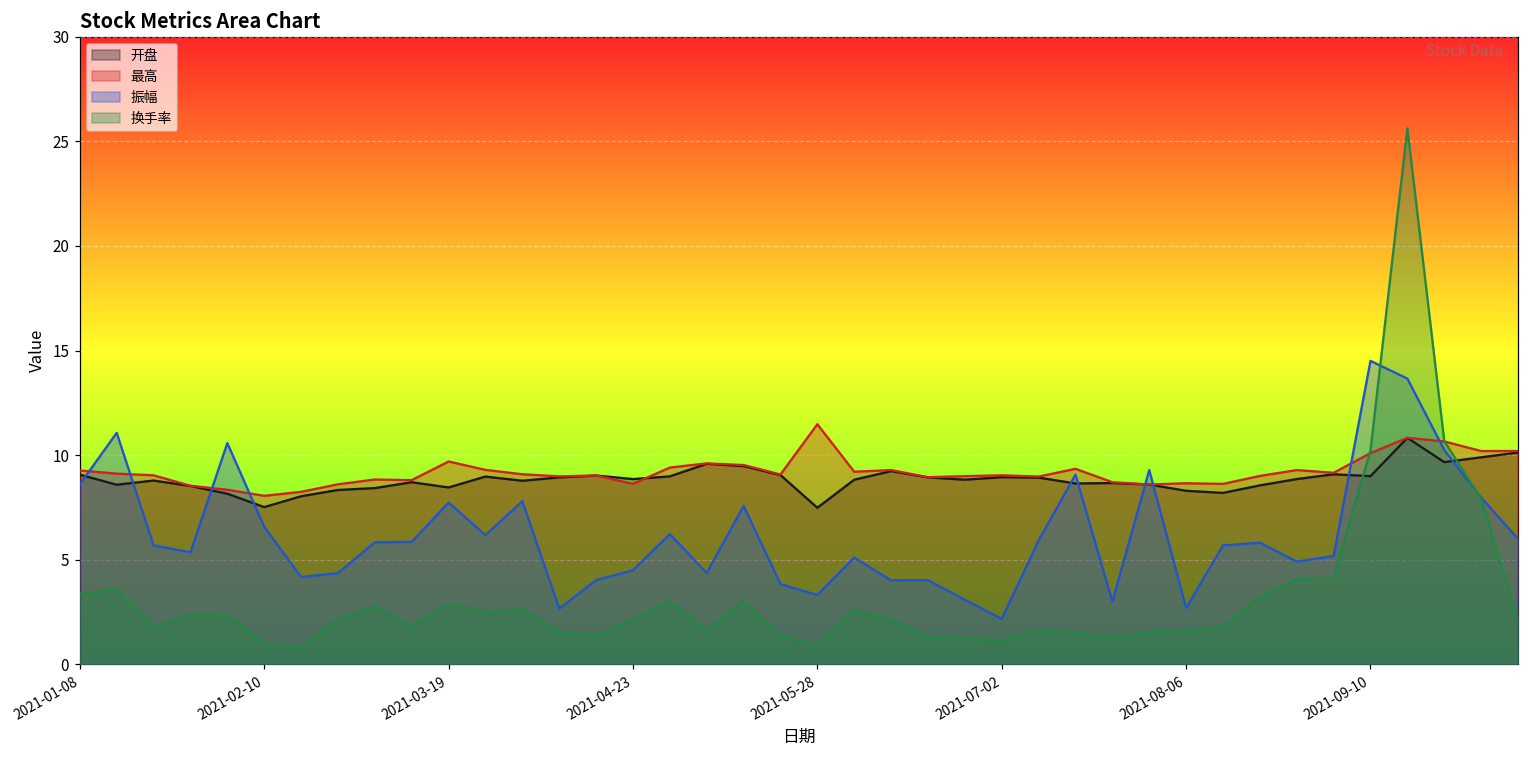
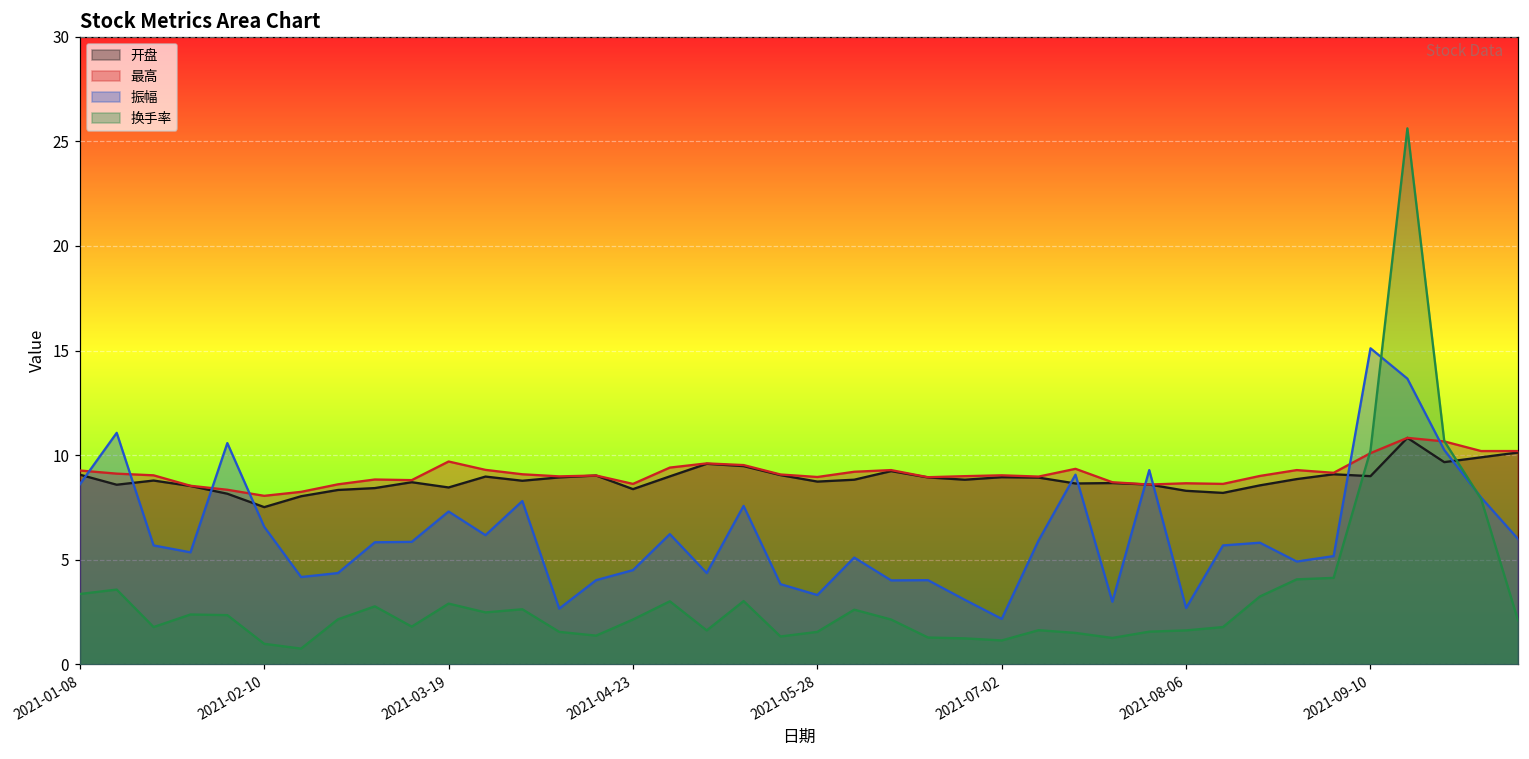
  {
    "开盘": {
      "2021-01-08": 9.1,
      "2021-02-10": 7.5,
      "2021-03-19": 8.5,
-     "2021-04-23": 8.9,
-     "2021-05-28": 7.5,
+     "2021-04-23": 8.4,
+     "2021-05-28": 8.7,
      "2021-08-06": 8.3,
      "2021-09-10": 9.0
    },
    "最高": {
      "2021-01-08": 9.3,
      "2021-02-10": 8.1,
      "2021-03-19": 9.7,
      "2021-04-23": 8.6,
-     "2021-05-28": 11.5,
+     "2021-05-28": 9.0,
      "2021-08-06": 8.7
    },
    "振幅": {
      "2021-01-08": 8.6,
      "2021-02-10": 6.6,
-     "2021-03-19": 7.7,
+     "2021-03-19": 7.3,
      "2021-04-23": 4.5,
      "2021-05-28": 3.3,
      "2021-07-02": 2.2,
      "2021-08-06": 2.7,
-     "2021-09-10": 14.5
+     "2021-09-10": 15.1
    },
    "换手率": {
      "2021-01-08": 3.4,
      "2021-02-10": 1.0,
      "2021-03-19": 2.9,
      "2021-04-23": 2.2,
-     "2021-05-28": 0.9,
+     "2021-05-28": 1.6,
      "2021-07-02": 1.2,
      "2021-08-06": 1.6
    }
  }
